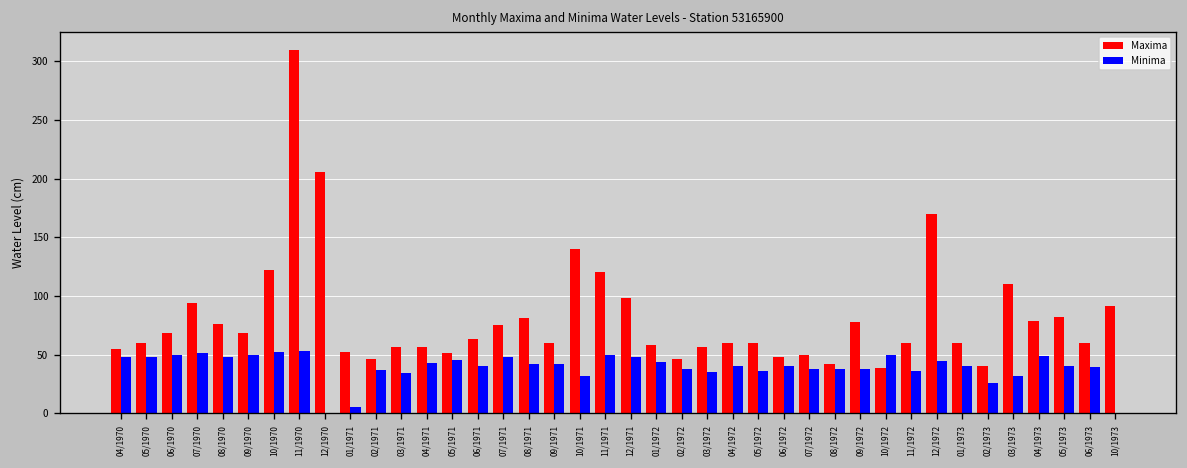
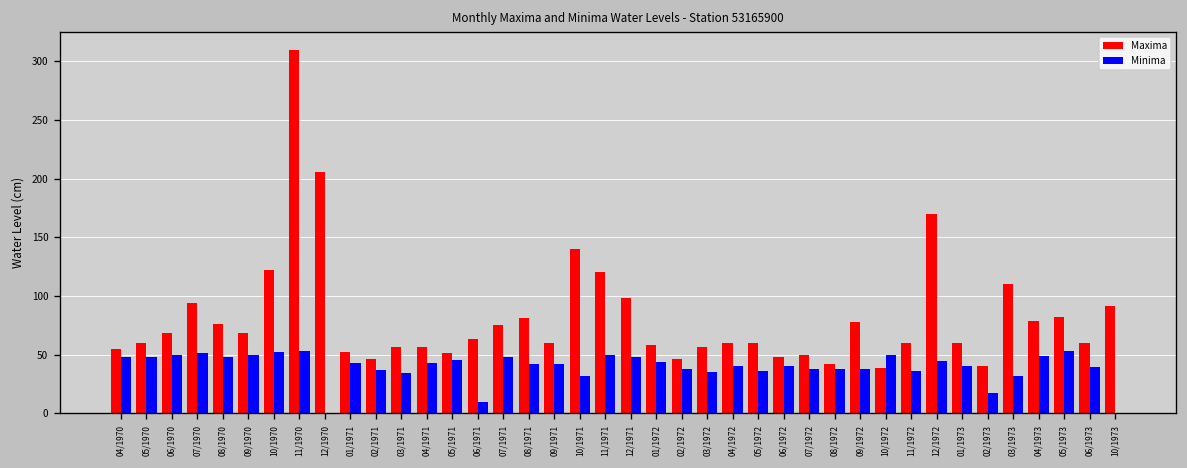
  {
    "Maxima": {
      "04/1970": 60,
      "05/1970": 60,
      "06/1970": 70,
      "07/1970": 90,
      "08/1970": 80,
      "09/1970": 70,
      "10/1970": 120,
      "11/1970": 310,
      "12/1970": 210,
      "01/1971": 50,
      "02/1971": 50,
      "03/1971": 60,
      "04/1971": 60,
      "05/1971": 50,
      "06/1971": 60,
      "07/1971": 80,
      "08/1971": 80,
      "09/1971": 60,
      "10/1971": 140,
      "11/1971": 120,
      "12/1971": 100,
      "01/1972": 60,
      "02/1972": 50,
      "03/1972": 60,
      "04/1972": 60,
      "05/1972": 60,
      "06/1972": 50,
      "07/1972": 50,
      "08/1972": 40,
      "09/1972": 80,
      "10/1972": 40,
      "11/1972": 60,
      "12/1972": 170,
      "01/1973": 60,
      "02/1973": 40,
      "03/1973": 110,
      "04/1973": 80,
      "05/1973": 80,
      "06/1973": 60,
      "10/1973": 90
    },
    "Minima": {
      "04/1970": 50,
      "05/1970": 50,
      "06/1970": 50,
      "07/1970": 50,
      "08/1970": 50,
      "09/1970": 50,
      "10/1970": 50,
      "11/1970": 50,
      "12/1970": 0,
-     "01/1971": 10,
+     "01/1971": 40,
      "02/1971": 40,
      "03/1971": 30,
      "04/1971": 40,
      "05/1971": 50,
-     "06/1971": 40,
+     "06/1971": 10,
      "07/1971": 50,
      "08/1971": 40,
      "09/1971": 40,
      "10/1971": 30,
      "11/1971": 50,
      "12/1971": 50,
      "01/1972": 40,
      "02/1972": 40,
      "03/1972": 40,
      "04/1972": 40,
      "05/1972": 40,
      "06/1972": 40,
      "07/1972": 40,
      "08/1972": 40,
      "09/1972": 40,
      "10/1972": 50,
      "11/1972": 40,
      "12/1972": 40,
      "01/1973": 40,
-     "02/1973": 30,
+     "02/1973": 20,
      "03/1973": 30,
      "04/1973": 50,
-     "05/1973": 40,
+     "05/1973": 50,
      "06/1973": 40,
      "10/1973": 0
    }
  }
